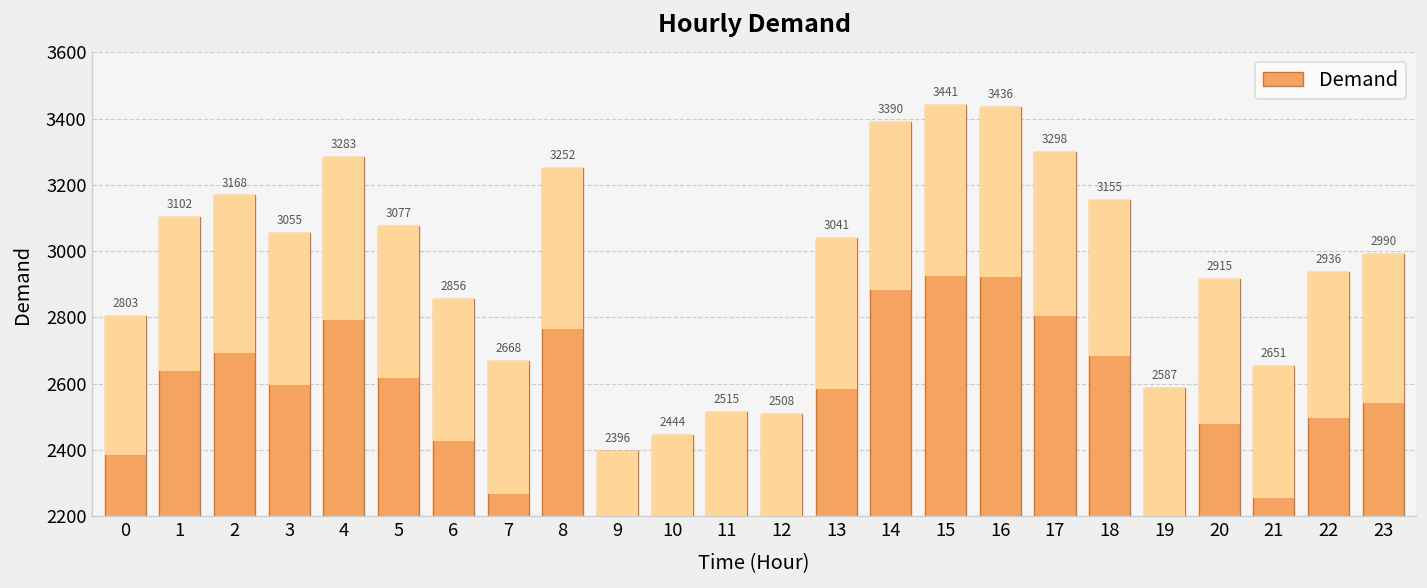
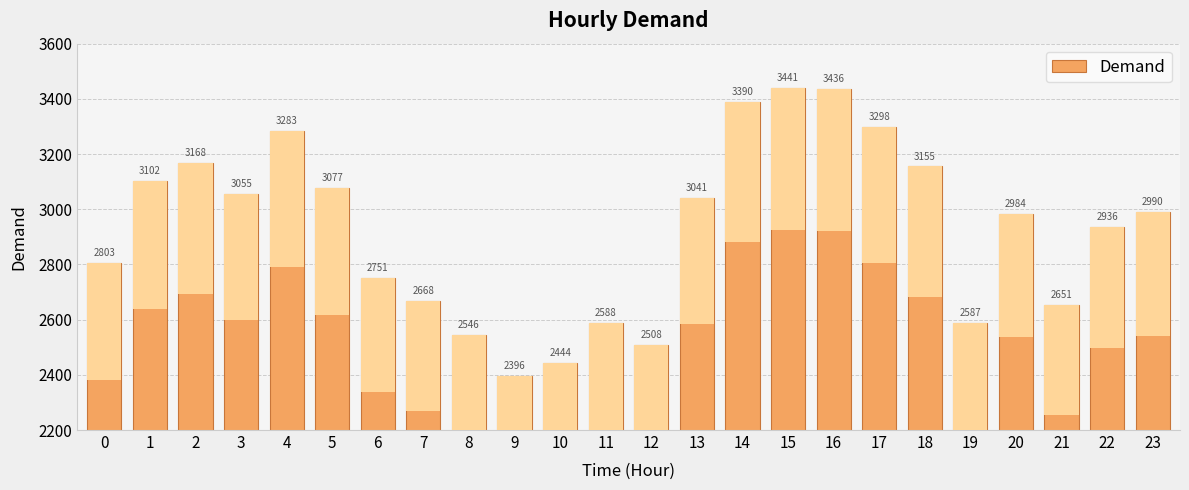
  {
    "Demand": {
      "2": 3168,
      "3": 3055,
      "4": 3283,
      "5": 3077,
-     "6": 2856,
+     "6": 2751,
      "7": 2668,
-     "8": 3252,
+     "8": 2546,
      "9": 2396,
      "10": 2444,
-     "11": 2515,
+     "11": 2588,
      "12": 2508,
      "13": 3041,
      "14": 3390,
      "15": 3441,
      "16": 3436,
      "17": 3298,
      "18": 3155,
      "19": 2587,
-     "20": 2915,
+     "20": 2984,
      "22": 2936,
      "23": 2990
    }
  }
